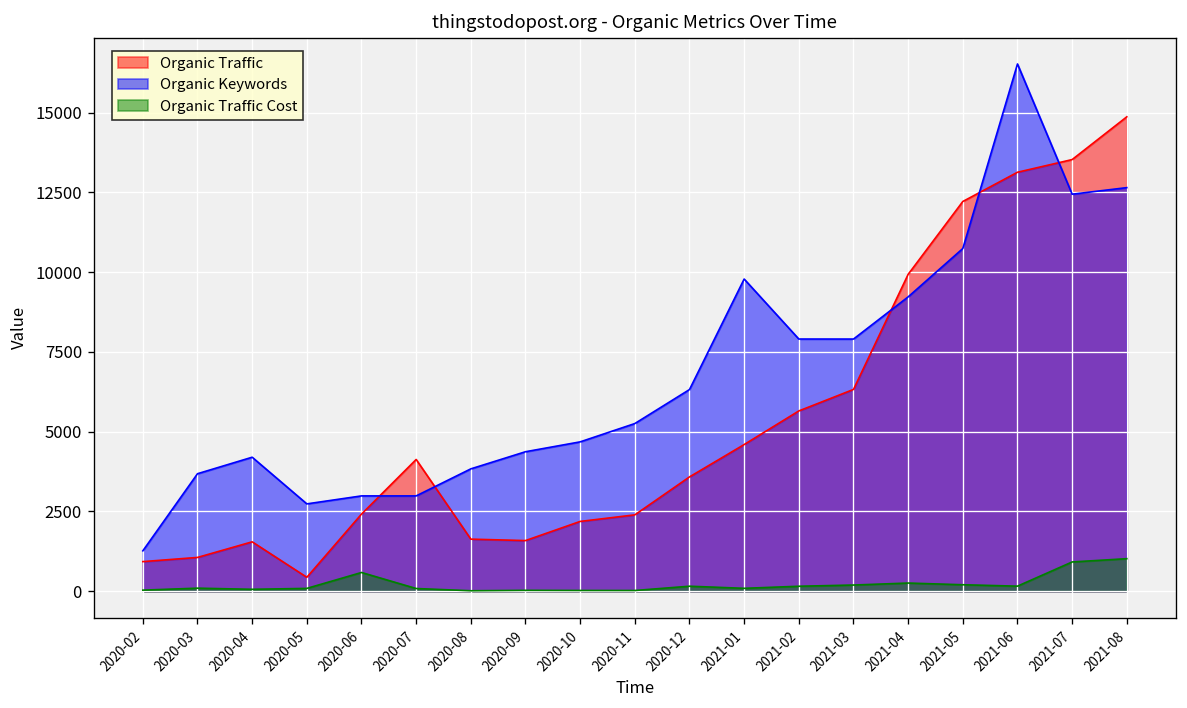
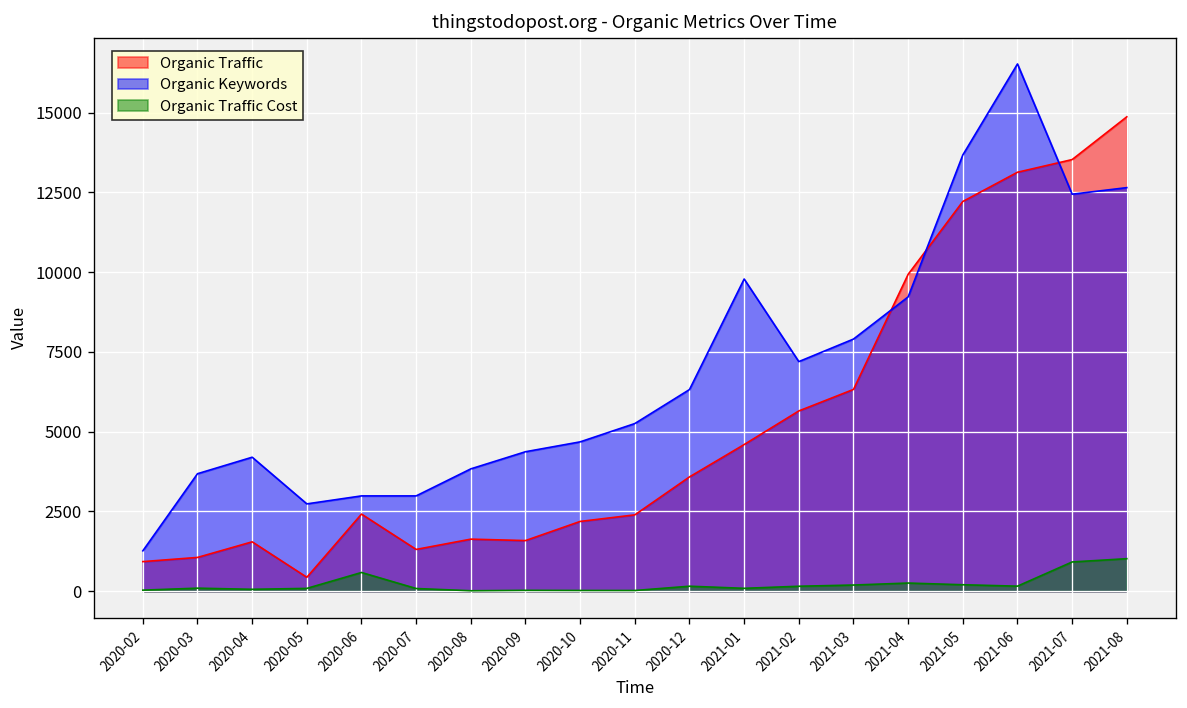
  {
    "Organic Traffic": {
      "2020-02": 900,
      "2020-03": 1100,
      "2020-04": 1500,
      "2020-05": 400,
      "2020-06": 2400,
-     "2020-07": 4100,
+     "2020-07": 1300,
      "2020-08": 1600,
      "2020-09": 1600,
      "2020-10": 2200,
      "2020-11": 2400,
      "2020-12": 3600,
      "2021-01": 4600,
      "2021-02": 5600,
      "2021-03": 6300,
      "2021-04": 9900,
      "2021-05": 12200,
      "2021-06": 13100,
      "2021-07": 13500,
      "2021-08": 14900
    },
    "Organic Keywords": {
      "2020-02": 1300,
      "2020-03": 3700,
      "2020-04": 4200,
      "2020-05": 2700,
      "2020-06": 3000,
      "2020-07": 3000,
      "2020-08": 3800,
      "2020-09": 4400,
      "2020-10": 4700,
      "2020-11": 5300,
      "2020-12": 6300,
      "2021-01": 9800,
-     "2021-02": 7900,
+     "2021-02": 7200,
      "2021-03": 7900,
      "2021-04": 9200,
-     "2021-05": 10700,
+     "2021-05": 13700,
      "2021-06": 16500,
      "2021-07": 12400,
      "2021-08": 12600
    },
    "Organic Traffic Cost": {
      "2020-02": 0,
      "2020-03": 100,
      "2020-04": 100,
      "2020-05": 100,
      "2020-06": 600,
      "2020-07": 100,
      "2020-08": 0,
      "2020-09": 0,
      "2020-10": 0,
      "2020-11": 0,
      "2020-12": 200,
      "2021-01": 100,
      "2021-02": 200,
      "2021-03": 200,
      "2021-04": 300,
      "2021-05": 200,
      "2021-06": 200,
      "2021-07": 900,
      "2021-08": 1000
    }
  }
